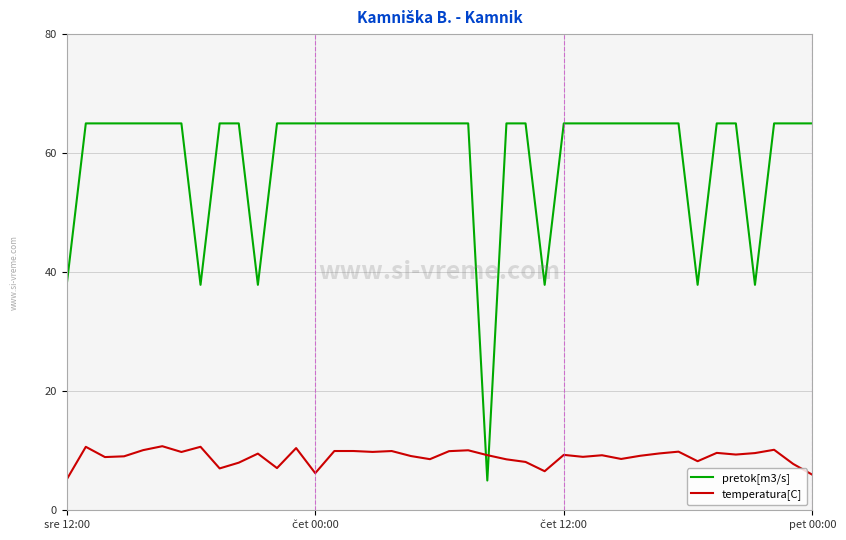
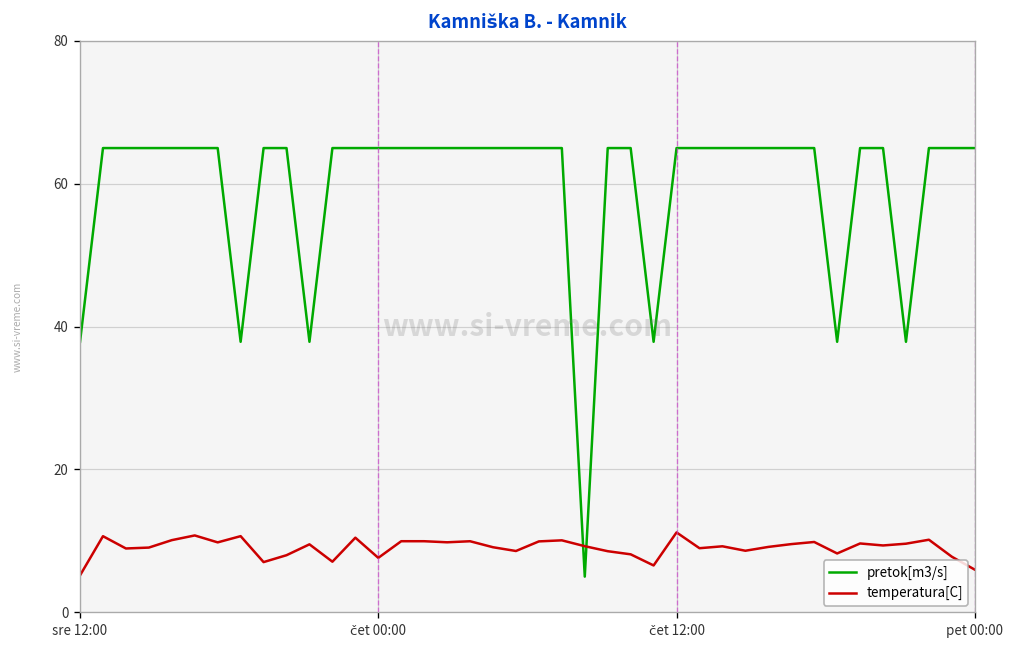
  {
    "pretok[m3/s]": {
      "sre 12:00": 38,
      "čet 00:00": 65,
      "čet 12:00": 65,
      "pet 00:00": 65
    },
    "temperatura[C]": {
      "sre 12:00": 5,
-     "čet 00:00": 6,
-     "čet 12:00": 9,
+     "čet 00:00": 8,
+     "čet 12:00": 11,
      "pet 00:00": 6
    }
  }
